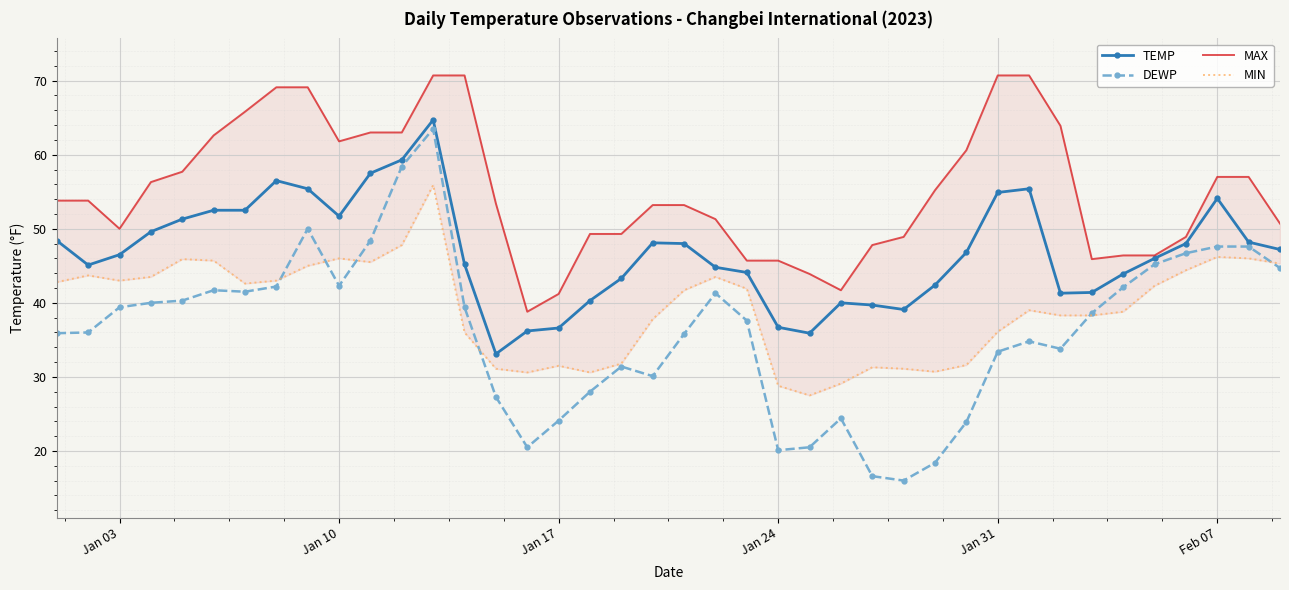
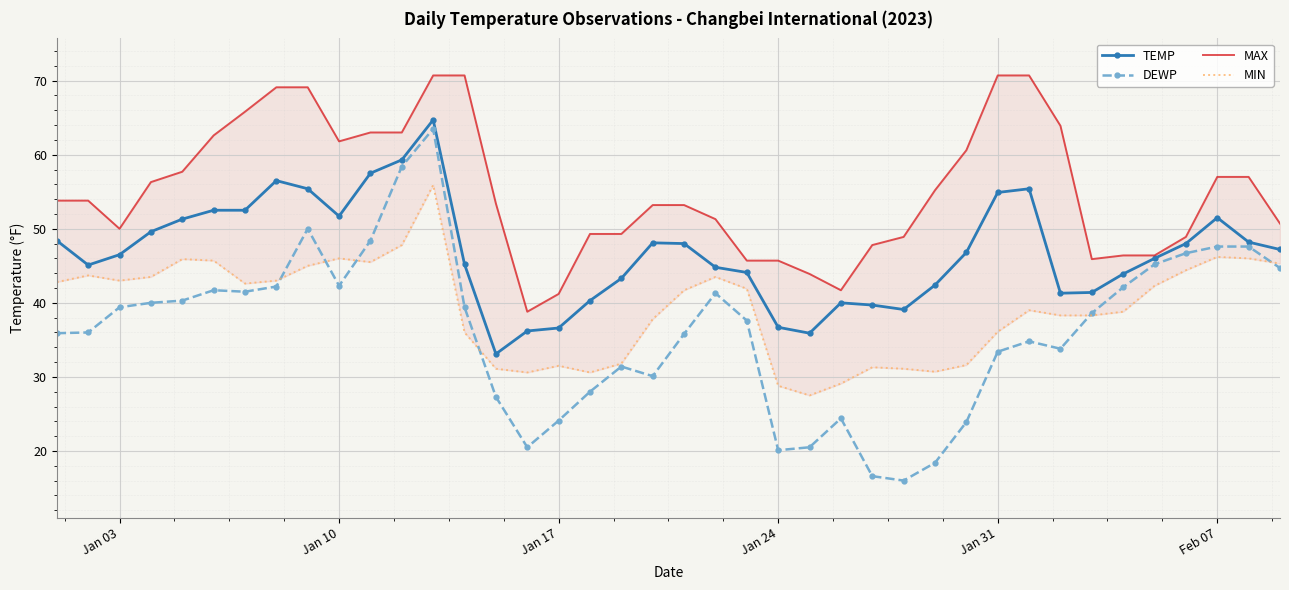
  {
    "TEMP": {
      "Jan 03": 47,
      "Jan 10": 52,
      "Jan 17": 37,
      "Jan 24": 37,
      "Jan 31": 55,
-     "Feb 07": 54
+     "Feb 07": 52
    },
    "DEWP": {
      "Jan 03": 39,
      "Jan 10": 42,
      "Jan 17": 24,
      "Jan 24": 20,
      "Jan 31": 33,
      "Feb 07": 48
    },
    "MAX": {
      "Jan 03": 50,
      "Jan 10": 62,
      "Jan 17": 41,
      "Jan 24": 46,
      "Jan 31": 71,
      "Feb 07": 57
    },
    "MIN": {
      "Jan 03": 43,
      "Jan 10": 46,
      "Jan 17": 32,
      "Jan 24": 29,
      "Jan 31": 36,
      "Feb 07": 46
    }
  }
